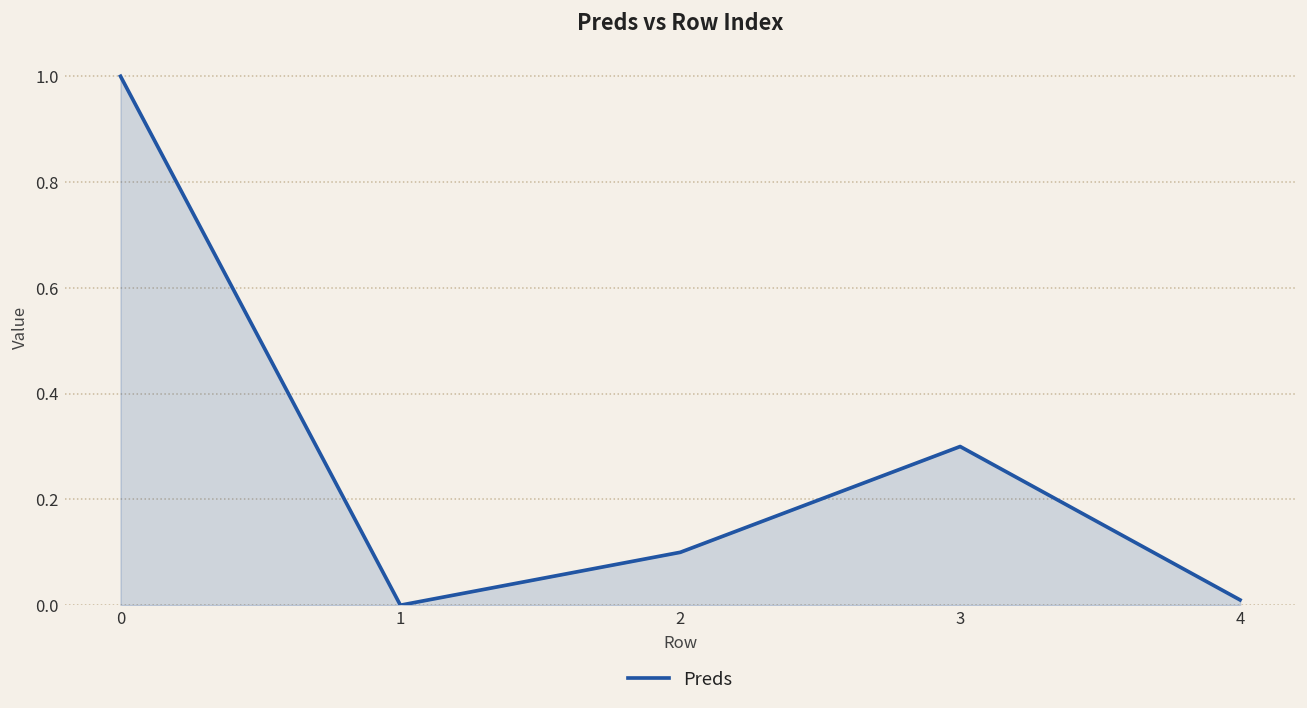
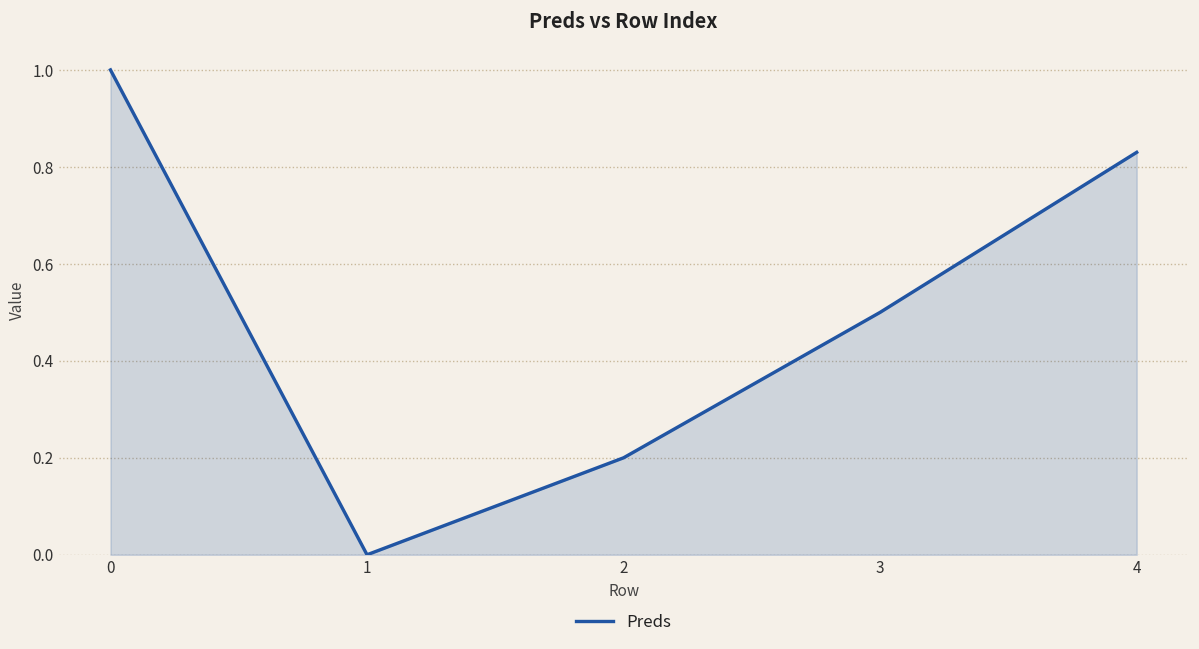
  {
    "0": 1.00,
    "1": 0.00,
-   "2": 0.1,
-   "3": 0.3,
-   "4": 0.01
+   "2": 0.2,
+   "3": 0.5,
+   "4": 0.83
  }
